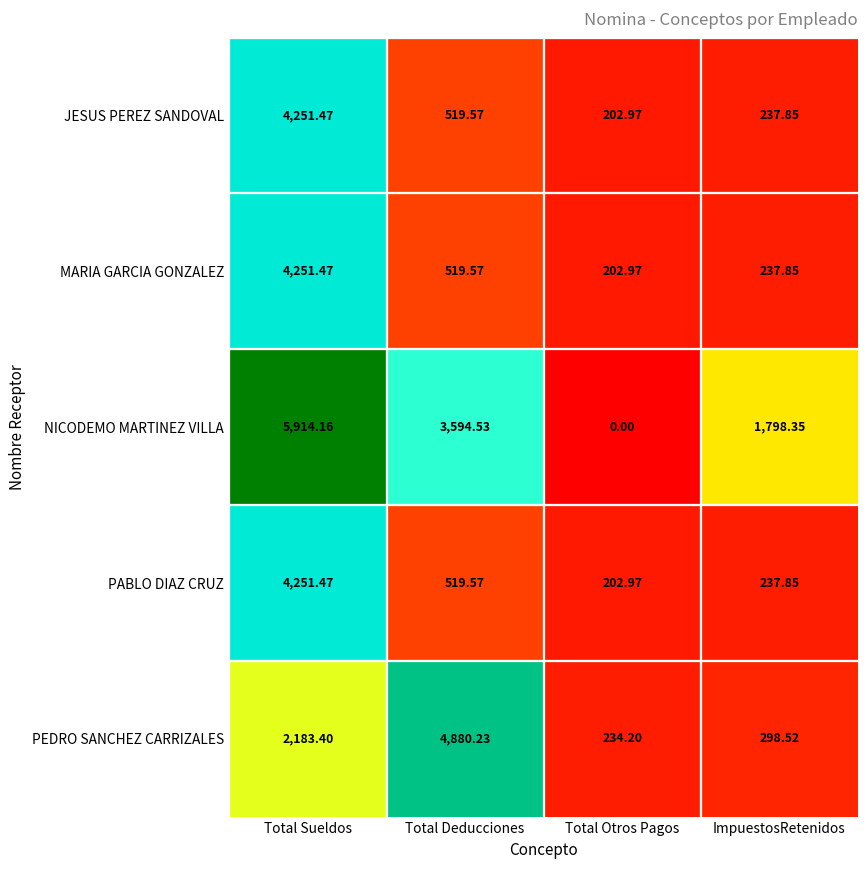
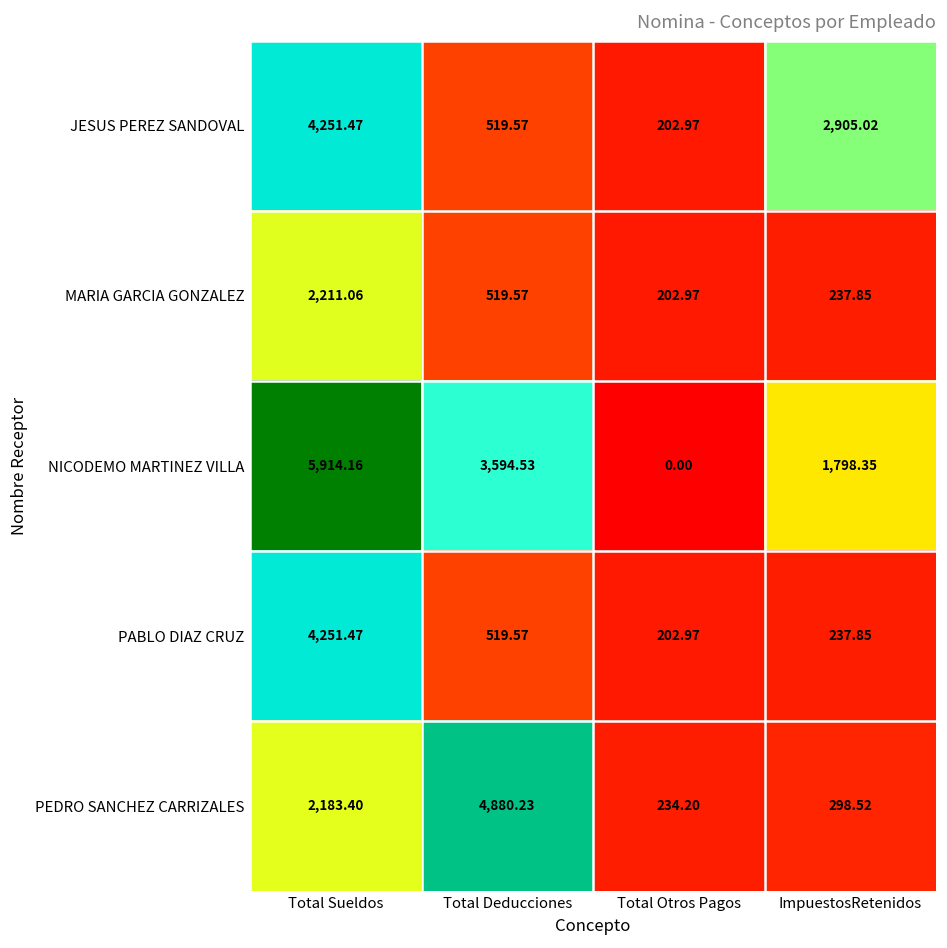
  {
    "JESUS PEREZ SANDOVAL": {
      "Total Sueldos": "4,251.47",
      "Total Deducciones": "519.57",
      "Total Otros Pagos": "202.97",
-     "ImpuestosRetenidos": "237.85"
+     "ImpuestosRetenidos": "2,905.02"
    },
    "MARIA GARCIA GONZALEZ": {
-     "Total Sueldos": "4,251.47",
+     "Total Sueldos": "2,211.06",
      "Total Deducciones": "519.57",
      "Total Otros Pagos": "202.97",
      "ImpuestosRetenidos": "237.85"
    },
    "NICODEMO MARTINEZ VILLA": {
      "Total Sueldos": "5,914.16",
      "Total Deducciones": "3,594.53",
      "Total Otros Pagos": "0.00",
      "ImpuestosRetenidos": "1,798.35"
    },
    "PABLO DIAZ CRUZ": {
      "Total Sueldos": "4,251.47",
      "Total Deducciones": "519.57",
      "Total Otros Pagos": "202.97",
      "ImpuestosRetenidos": "237.85"
    },
    "PEDRO SANCHEZ CARRIZALES": {
      "Total Sueldos": "2,183.40",
      "Total Deducciones": "4,880.23",
      "Total Otros Pagos": "234.20",
      "ImpuestosRetenidos": "298.52"
    }
  }
